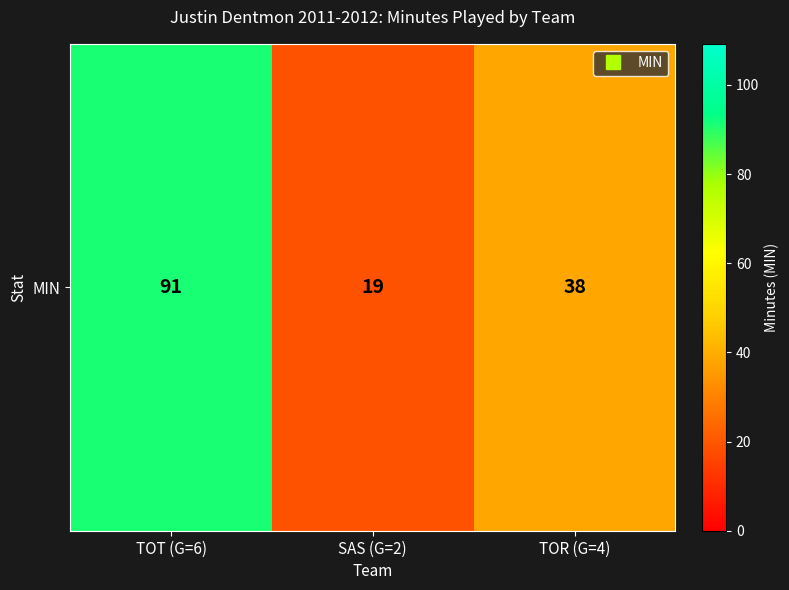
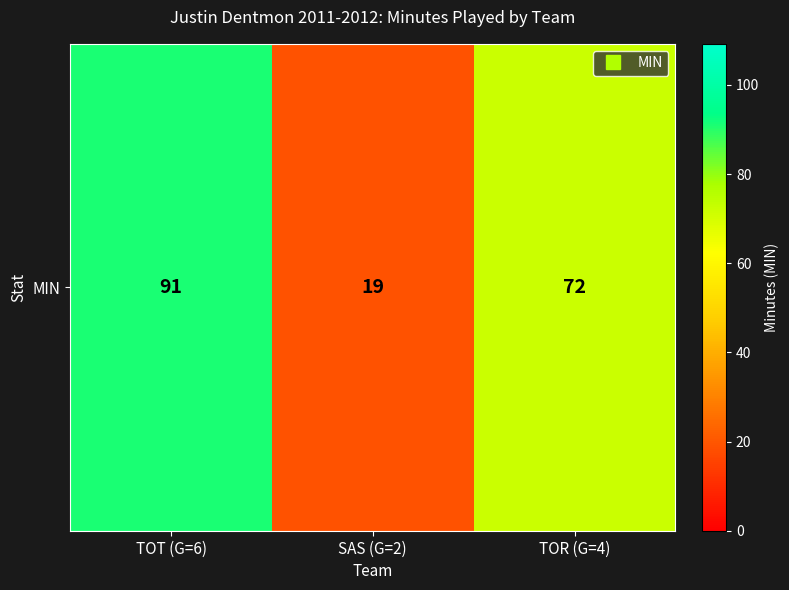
  {
    "MIN": {
      "TOT (G=6)": 91,
      "SAS (G=2)": 19,
-     "TOR (G=4)": 38
+     "TOR (G=4)": 72
    }
  }
